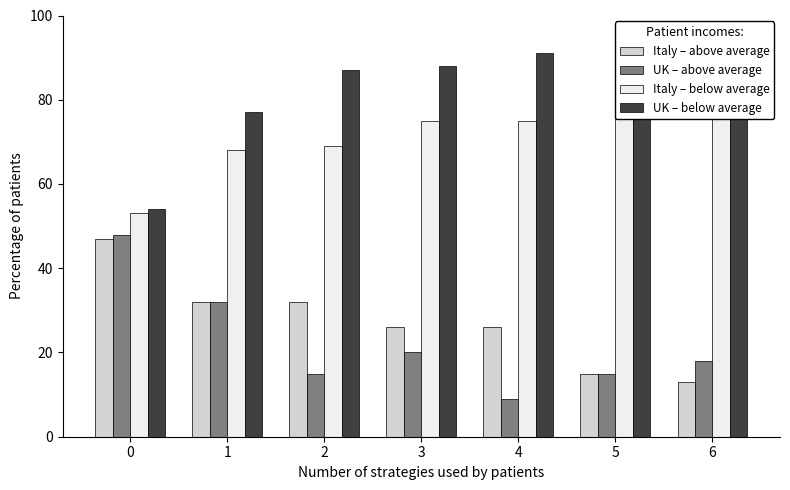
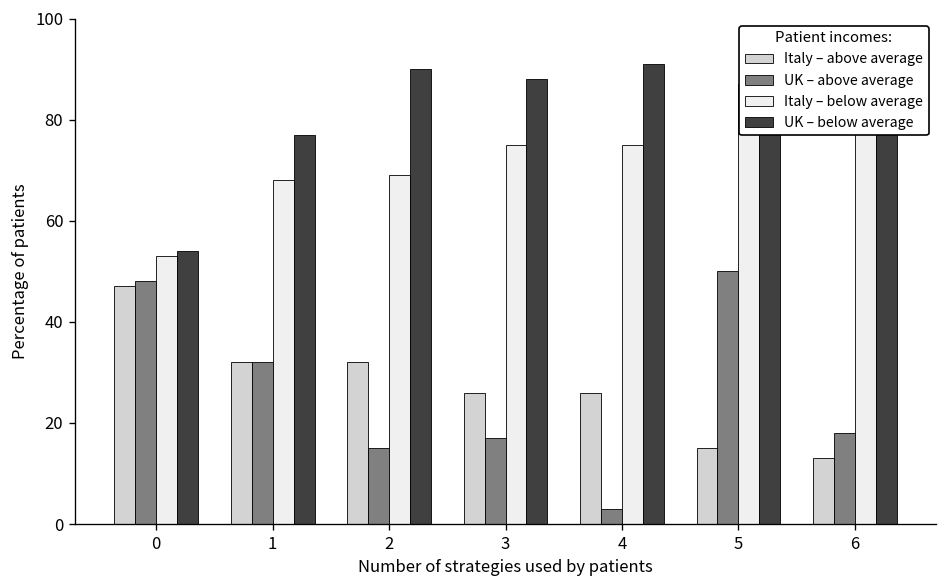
  {
    "UK – above average": {
      "0": 48,
      "1": 32,
      "2": 15,
-     "3": 20,
-     "4": 9,
-     "5": 15,
+     "3": 17,
+     "4": 3,
+     "5": 50,
      "6": 18
    },
    "UK – below average": {
      "0": 54,
      "1": 77,
-     "2": 87,
+     "2": 90,
      "3": 88,
      "4": 91
    }
  }
